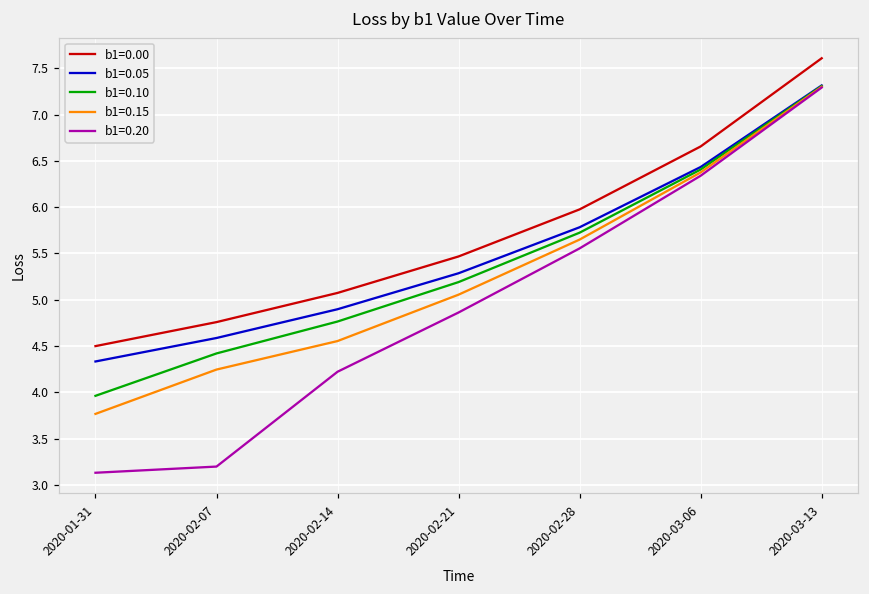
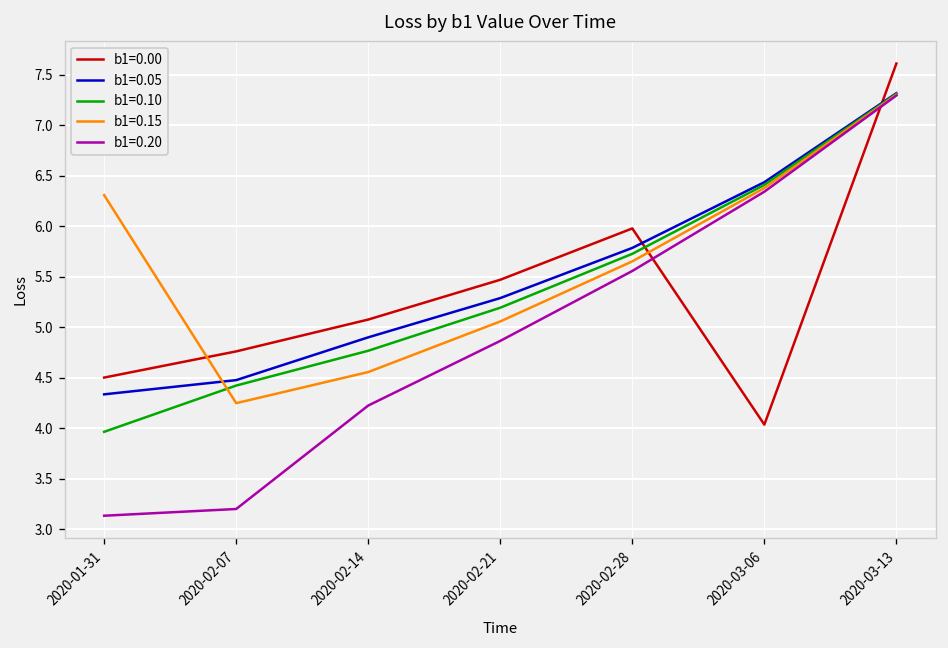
  {
    "b1=0.00": {
      "2020-01-31": 4.5,
      "2020-02-07": 4.8,
      "2020-02-14": 5.1,
      "2020-02-21": 5.5,
      "2020-02-28": 6.0,
-     "2020-03-06": 6.7,
+     "2020-03-06": 4.0,
      "2020-03-13": 7.6
    },
    "b1=0.05": {
      "2020-01-31": 4.3,
-     "2020-02-07": 4.6,
+     "2020-02-07": 4.5,
      "2020-02-14": 4.9,
      "2020-02-21": 5.3,
      "2020-02-28": 5.8
    },
    "b1=0.10": {
      "2020-01-31": 4.0,
      "2020-02-07": 4.4,
      "2020-02-14": 4.8,
      "2020-02-21": 5.2,
      "2020-02-28": 5.7
    },
    "b1=0.15": {
-     "2020-01-31": 3.8,
+     "2020-01-31": 6.3,
      "2020-02-07": 4.2,
      "2020-02-14": 4.6,
      "2020-02-21": 5.1,
      "2020-02-28": 5.7,
      "2020-03-06": 6.4
    },
    "b1=0.20": {
      "2020-01-31": 3.1,
      "2020-02-07": 3.2,
      "2020-02-14": 4.2,
      "2020-02-21": 4.9,
      "2020-02-28": 5.6,
      "2020-03-06": 6.3
    }
  }
